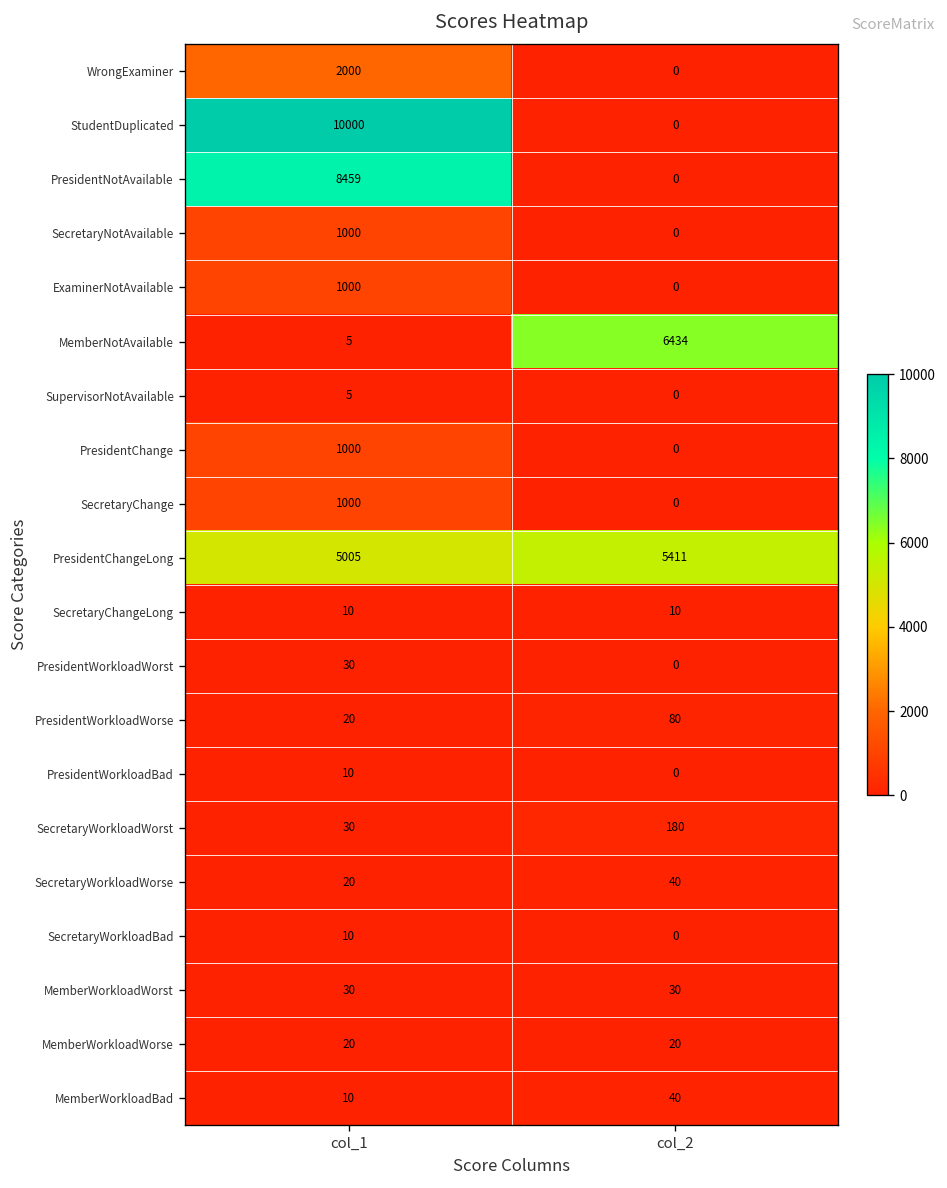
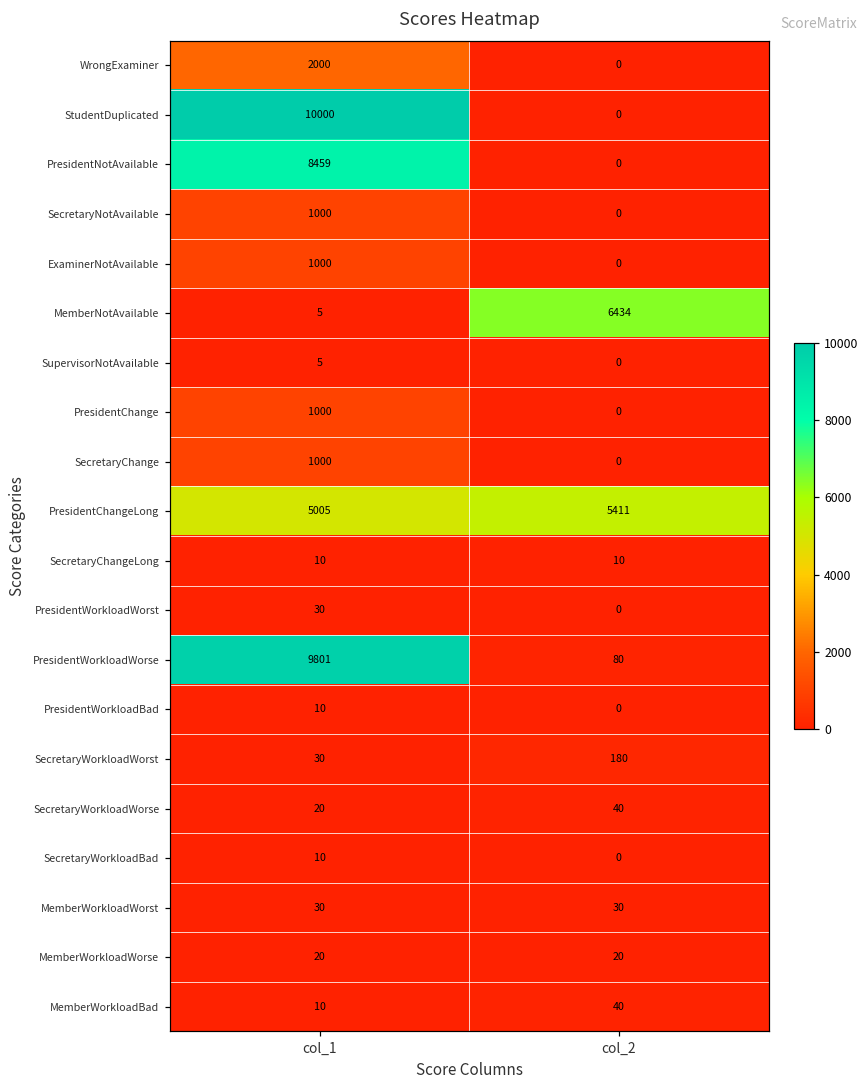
  {
    "WrongExaminer": {
      "col_1": 2000,
      "col_2": 0
    },
    "StudentDuplicated": {
      "col_1": 10000,
      "col_2": 0
    },
    "PresidentNotAvailable": {
      "col_1": 8459,
      "col_2": 0
    },
    "SecretaryNotAvailable": {
      "col_1": 1000,
      "col_2": 0
    },
    "ExaminerNotAvailable": {
      "col_1": 1000,
      "col_2": 0
    },
    "MemberNotAvailable": {
      "col_1": 5,
      "col_2": 6434
    },
    "SupervisorNotAvailable": {
      "col_1": 5,
      "col_2": 0
    },
    "PresidentChange": {
      "col_1": 1000,
      "col_2": 0
    },
    "SecretaryChange": {
      "col_1": 1000,
      "col_2": 0
    },
    "PresidentChangeLong": {
      "col_1": 5005,
      "col_2": 5411
    },
    "SecretaryChangeLong": {
      "col_1": 10,
      "col_2": 10
    },
    "PresidentWorkloadWorst": {
      "col_1": 30,
      "col_2": 0
    },
    "PresidentWorkloadWorse": {
-     "col_1": 20,
+     "col_1": 9801,
      "col_2": 80
    },
    "PresidentWorkloadBad": {
      "col_1": 10,
      "col_2": 0
    },
    "SecretaryWorkloadWorst": {
      "col_1": 30,
      "col_2": 180
    },
    "SecretaryWorkloadWorse": {
      "col_1": 20,
      "col_2": 40
    },
    "SecretaryWorkloadBad": {
      "col_1": 10,
      "col_2": 0
    },
    "MemberWorkloadWorst": {
      "col_1": 30,
      "col_2": 30
    },
    "MemberWorkloadWorse": {
      "col_1": 20,
      "col_2": 20
    },
    "MemberWorkloadBad": {
      "col_1": 10,
      "col_2": 40
    }
  }
